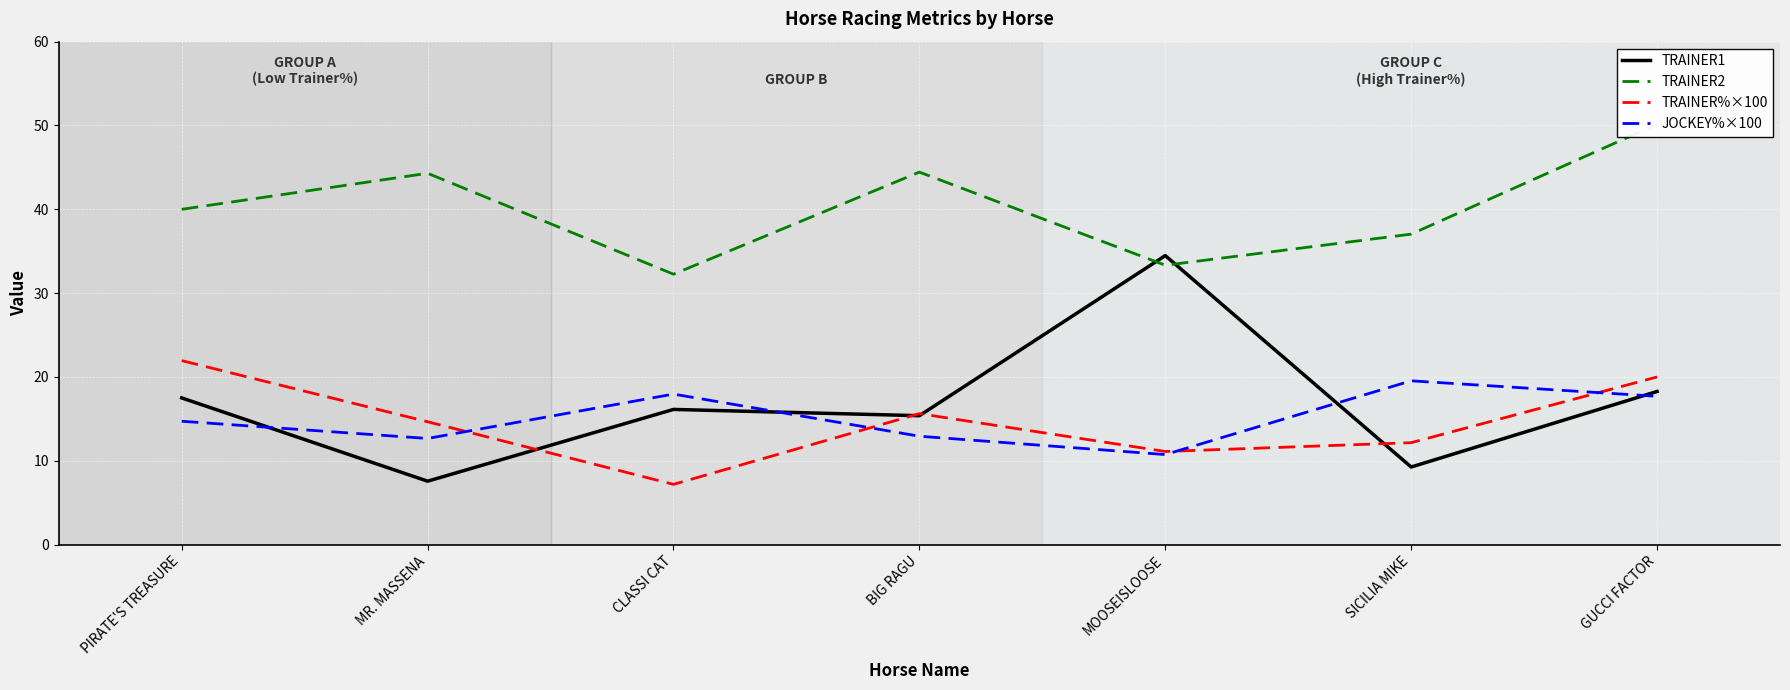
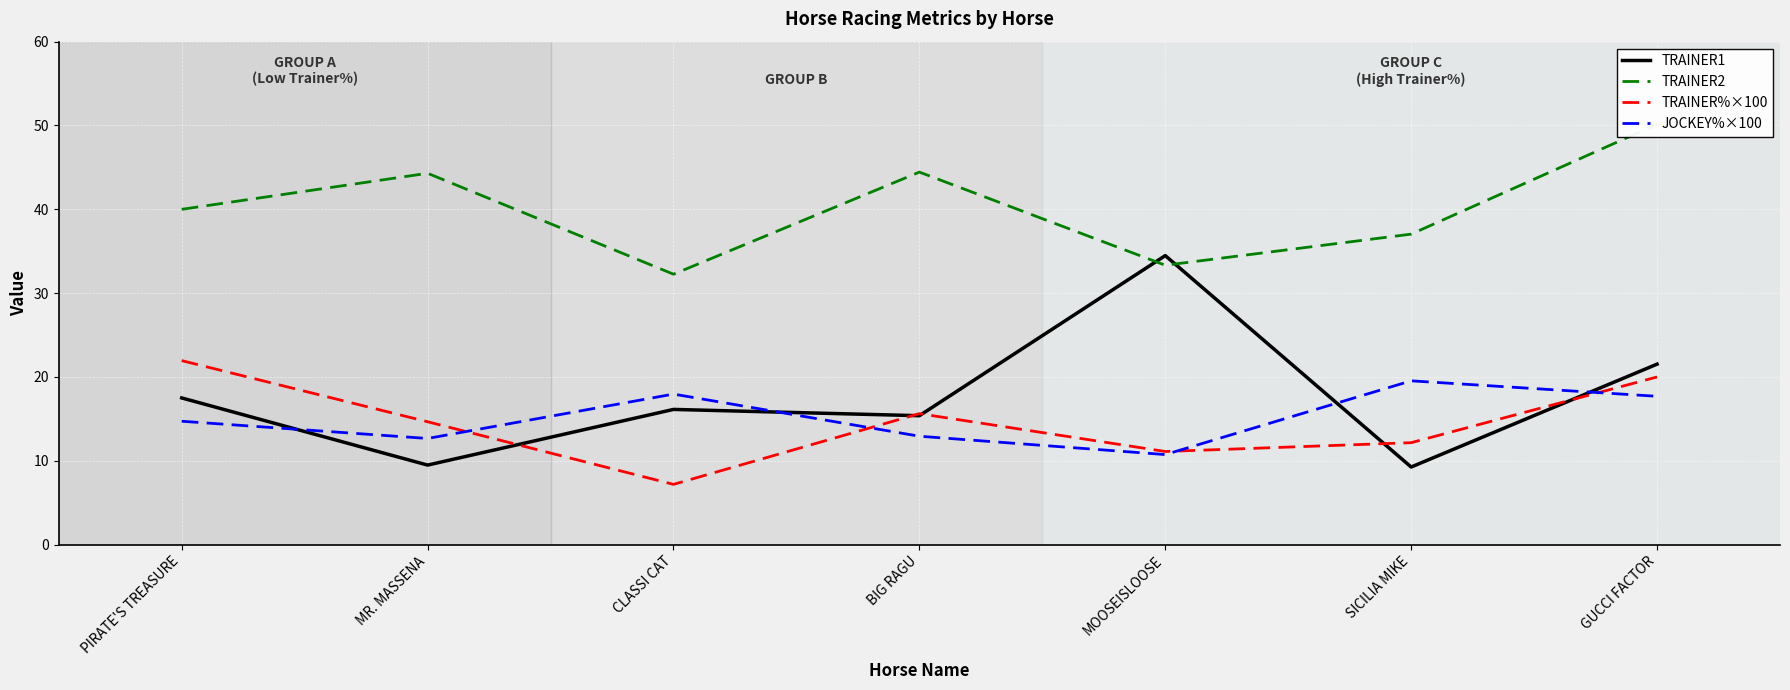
  {
    "TRAINER1": {
      "PIRATE'S TREASURE": 18,
-     "MR. MASSENA": 8,
+     "MR. MASSENA": 9,
      "CLASSI CAT": 16,
      "MOOSEISLOOSE": 34,
      "SICILIA MIKE": 9,
-     "GUCCI FACTOR": 18
+     "GUCCI FACTOR": 22
    },
    "TRAINER2": {
      "PIRATE'S TREASURE": 40,
      "MR. MASSENA": 44,
      "CLASSI CAT": 32,
      "BIG RAGU": 44,
      "MOOSEISLOOSE": 33,
      "SICILIA MIKE": 37
    },
    "TRAINER%×100": {
      "PIRATE'S TREASURE": 22,
      "MR. MASSENA": 15,
      "CLASSI CAT": 7,
      "MOOSEISLOOSE": 11,
      "SICILIA MIKE": 12,
      "GUCCI FACTOR": 20
    },
    "JOCKEY%×100": {
      "PIRATE'S TREASURE": 15,
      "MR. MASSENA": 13,
      "CLASSI CAT": 18,
      "BIG RAGU": 13,
      "MOOSEISLOOSE": 11,
      "SICILIA MIKE": 20,
      "GUCCI FACTOR": 18
    }
  }
